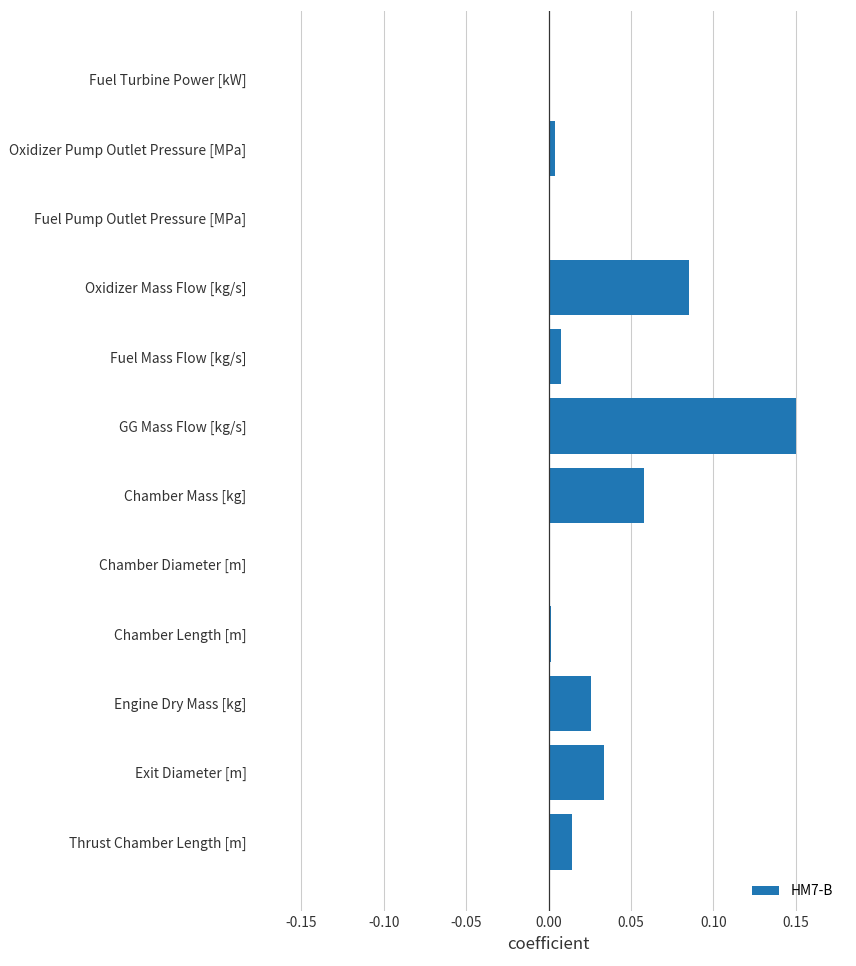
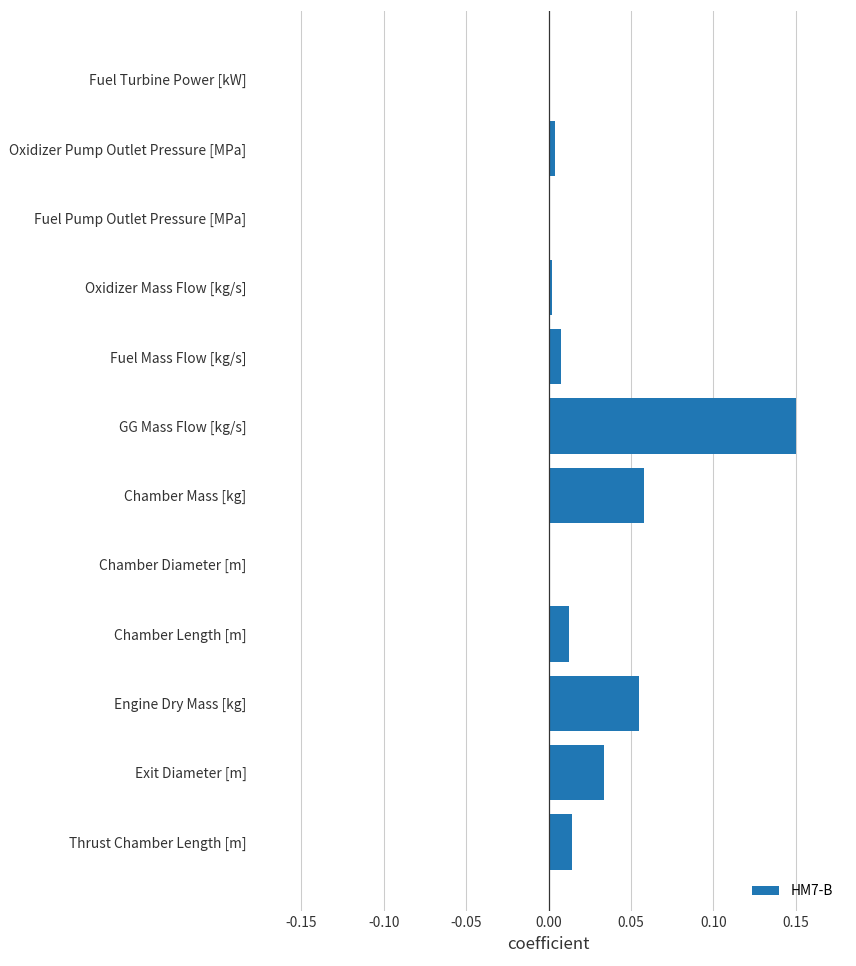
  {
    "Oxidizer Pump Outlet Pressure [MPa]": 0.004,
-   "Oxidizer Mass Flow [kg/s]": 0.085,
+   "Oxidizer Mass Flow [kg/s]": 0.002,
    "Fuel Mass Flow [kg/s]": 0.007,
    "GG Mass Flow [kg/s]": 0.150,
    "Chamber Mass [kg]": 0.058,
-   "Chamber Length [m]": 0.001,
-   "Engine Dry Mass [kg]": 0.026,
+   "Chamber Length [m]": 0.013,
+   "Engine Dry Mass [kg]": 0.055,
    "Exit Diameter [m]": 0.033,
    "Thrust Chamber Length [m]": 0.014
  }
